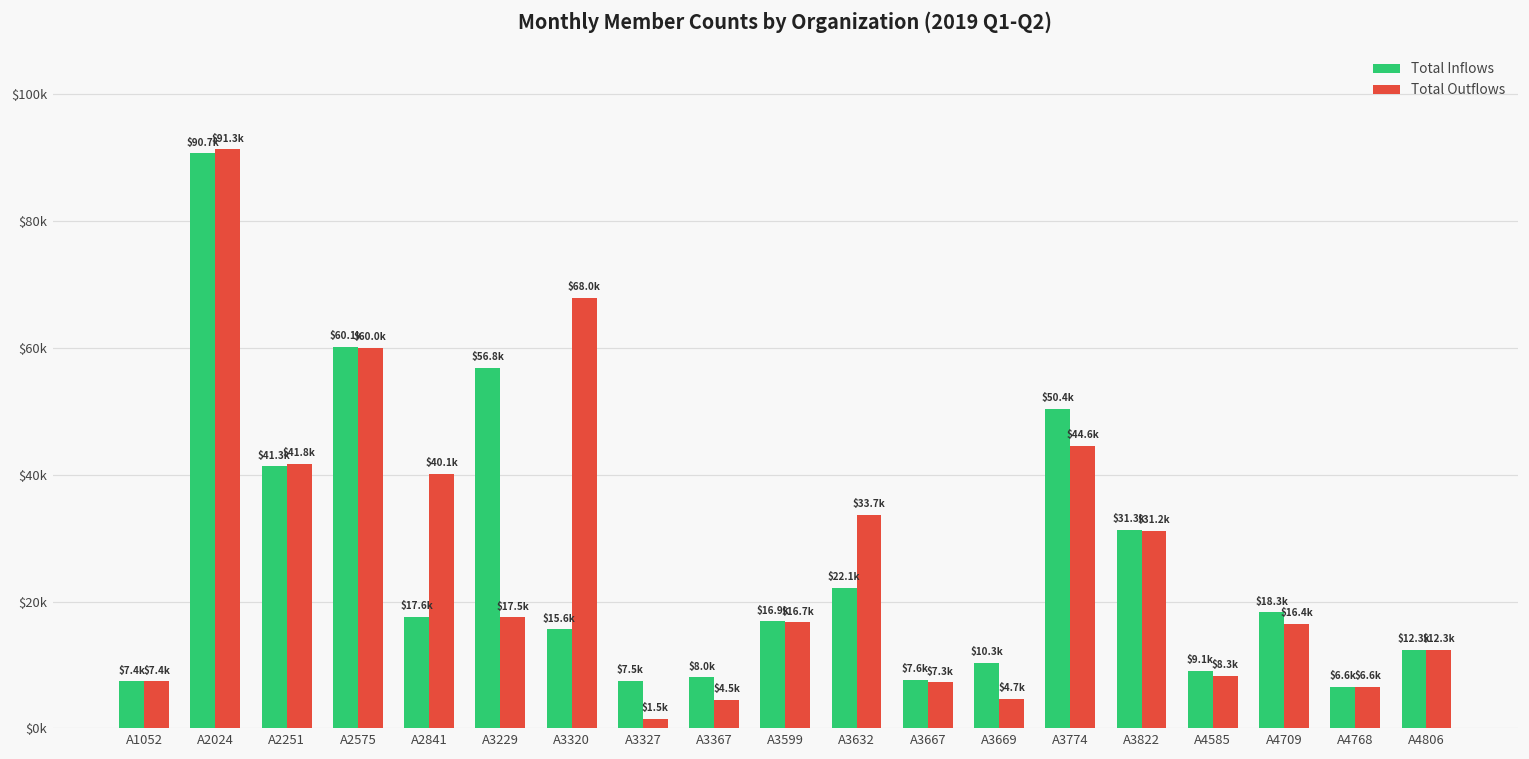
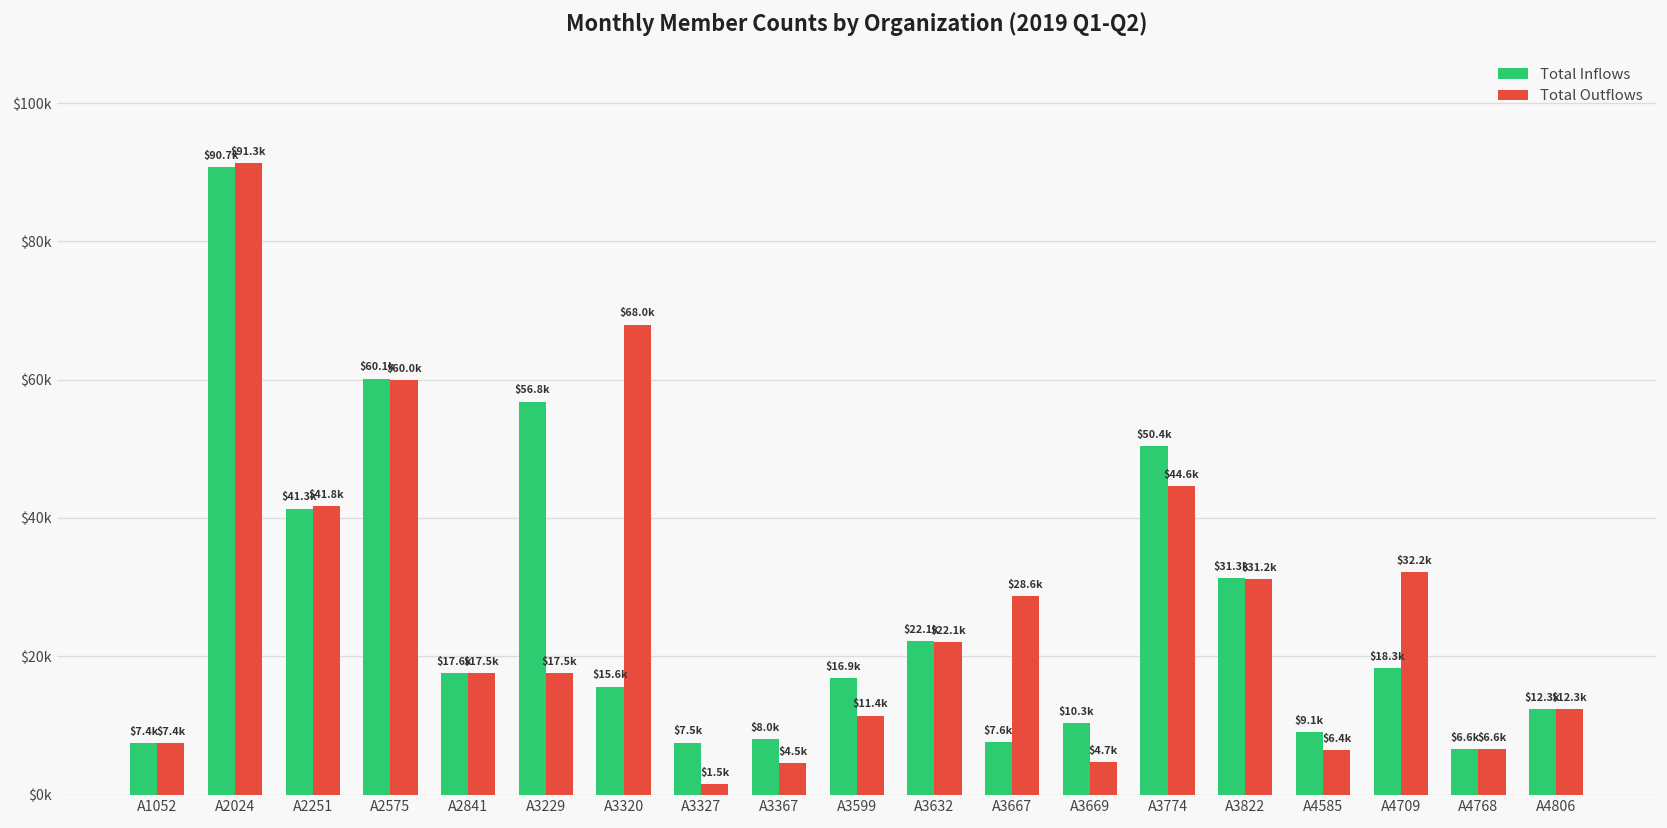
  {
    "Total Inflows": {
      "A1052": "$7.4k",
      "A2024": "$90.7k",
      "A2841": "$17.6k",
      "A3229": "$56.8k",
      "A3320": "$15.6k",
      "A3327": "$7.5k",
      "A3367": "$8.0k",
      "A3632": "$22.1k",
      "A3667": "$7.6k",
      "A3669": "$10.3k",
      "A3774": "$50.4k",
      "A4585": "$9.1k",
      "A4709": "$18.3k",
      "A4768": "$6.6k"
    },
    "Total Outflows": {
      "A1052": "$7.4k",
      "A2024": "$91.3k",
-     "A2841": "$40.1k",
+     "A2841": "$17.5k",
      "A3229": "$17.5k",
      "A3320": "$68.0k",
      "A3327": "$1.5k",
      "A3367": "$4.5k",
-     "A3599": "$16.7k",
-     "A3632": "$33.7k",
-     "A3667": "$7.3k",
+     "A3599": "$11.4k",
+     "A3632": "$22.1k",
+     "A3667": "$28.6k",
      "A3669": "$4.7k",
      "A3774": "$44.6k",
-     "A4585": "$8.3k",
-     "A4709": "$16.4k",
+     "A4585": "$6.4k",
+     "A4709": "$32.2k",
      "A4768": "$6.6k"
    }
  }
